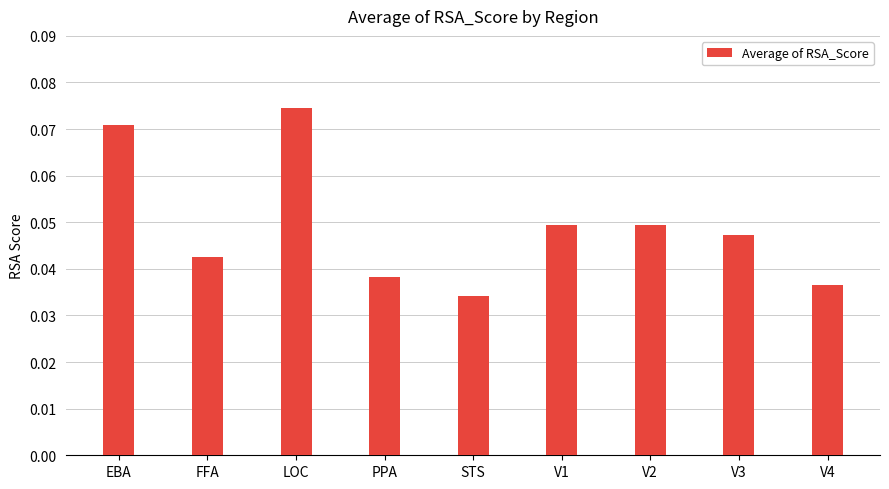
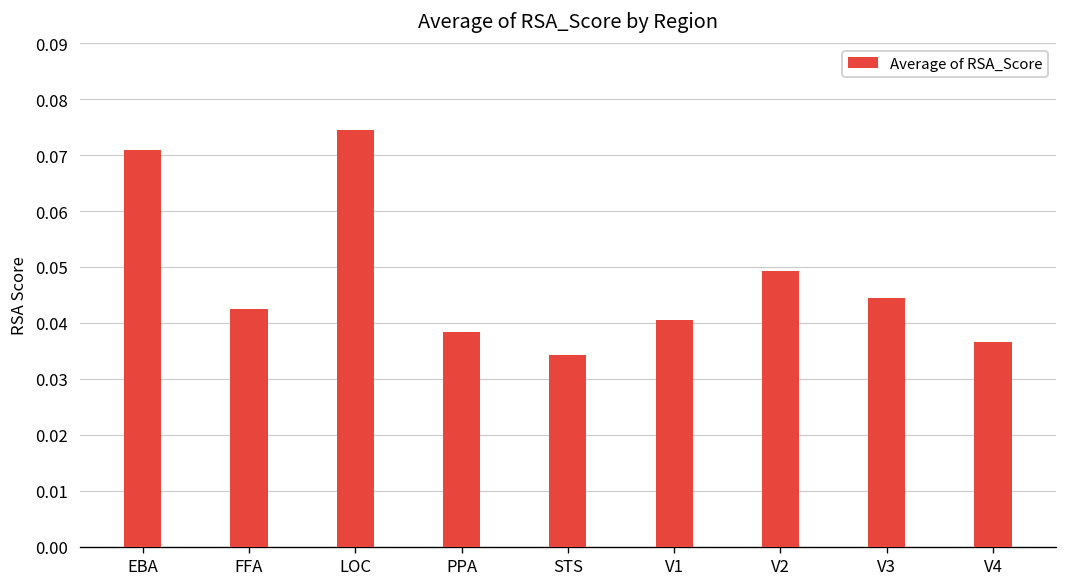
  {
    "EBA": 0.071,
    "FFA": 0.042,
    "LOC": 0.075,
    "PPA": 0.038,
    "STS": 0.034,
-   "V1": 0.049,
+   "V1": 0.040,
    "V2": 0.049,
-   "V3": 0.047,
+   "V3": 0.044,
    "V4": 0.037
  }
